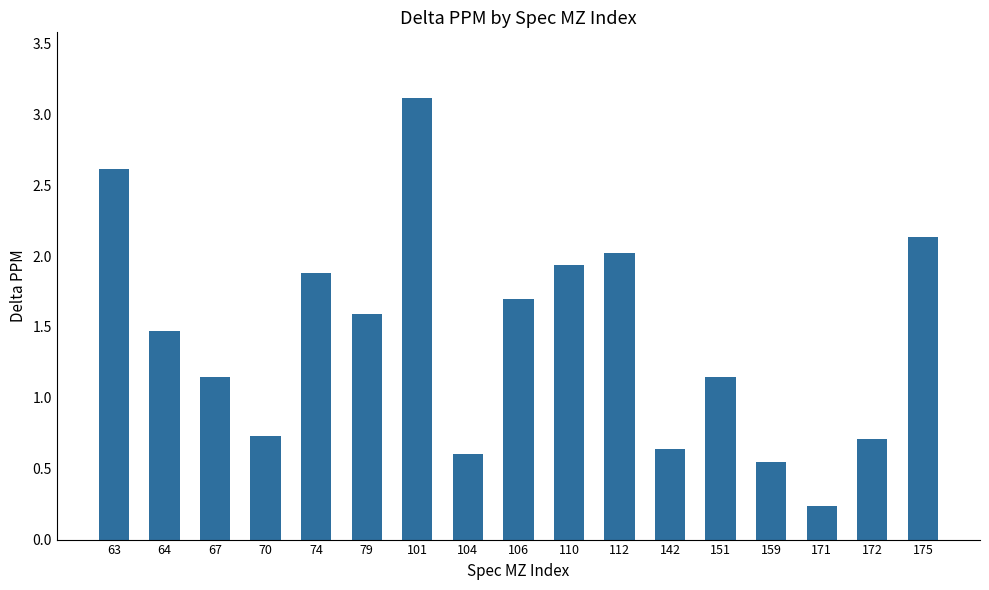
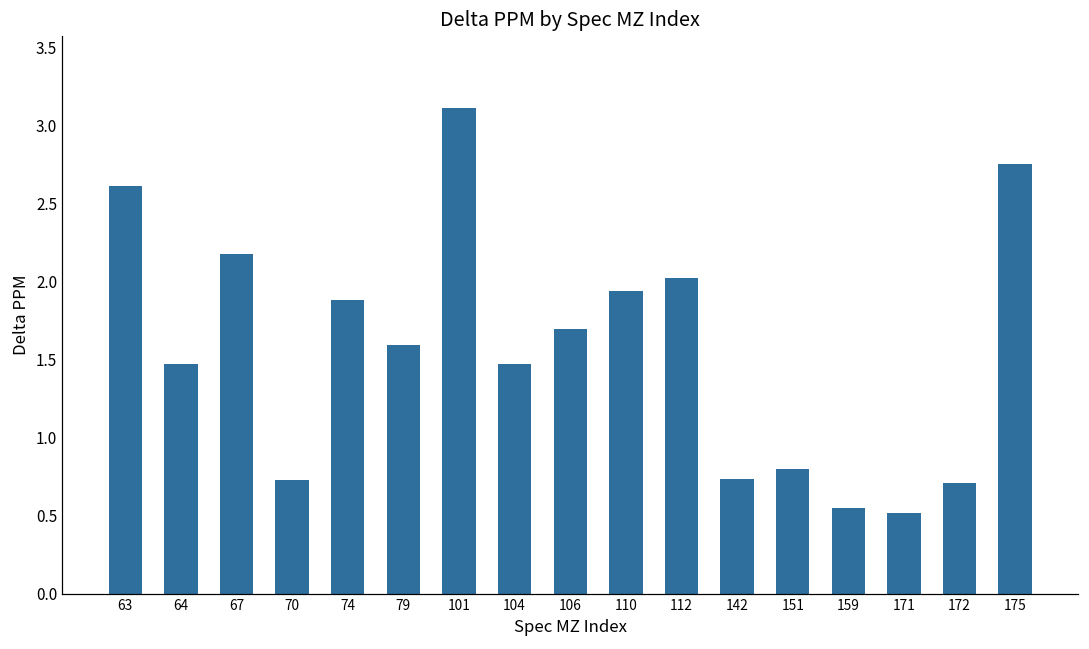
  {
    "63": 2.61,
    "64": 1.47,
-   "67": 1.15,
+   "67": 2.17,
    "70": 0.73,
    "74": 1.88,
    "79": 1.59,
    "101": 3.11,
-   "104": 0.61,
+   "104": 1.47,
    "106": 1.70,
    "110": 1.94,
    "112": 2.02,
-   "142": 0.64,
-   "151": 1.15,
+   "142": 0.74,
+   "151": 0.80,
    "159": 0.55,
-   "171": 0.24,
+   "171": 0.52,
    "172": 0.71,
-   "175": 2.14
+   "175": 2.76
  }
